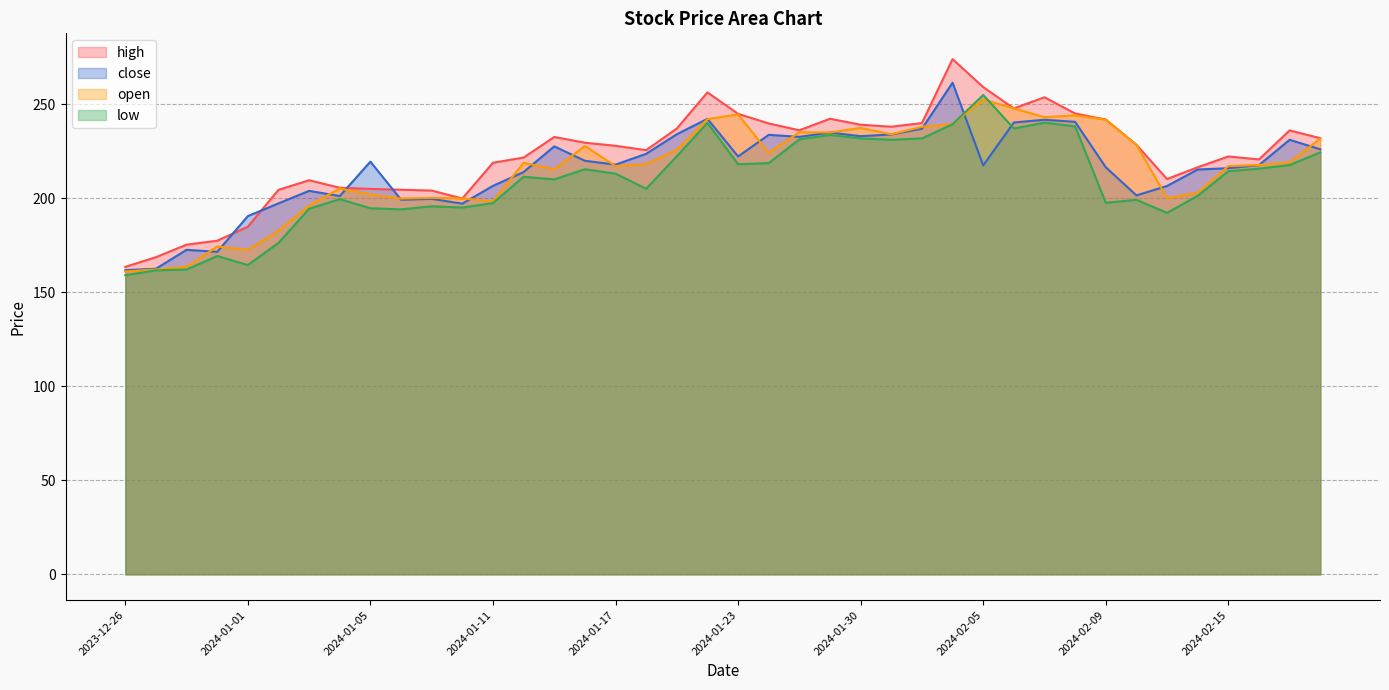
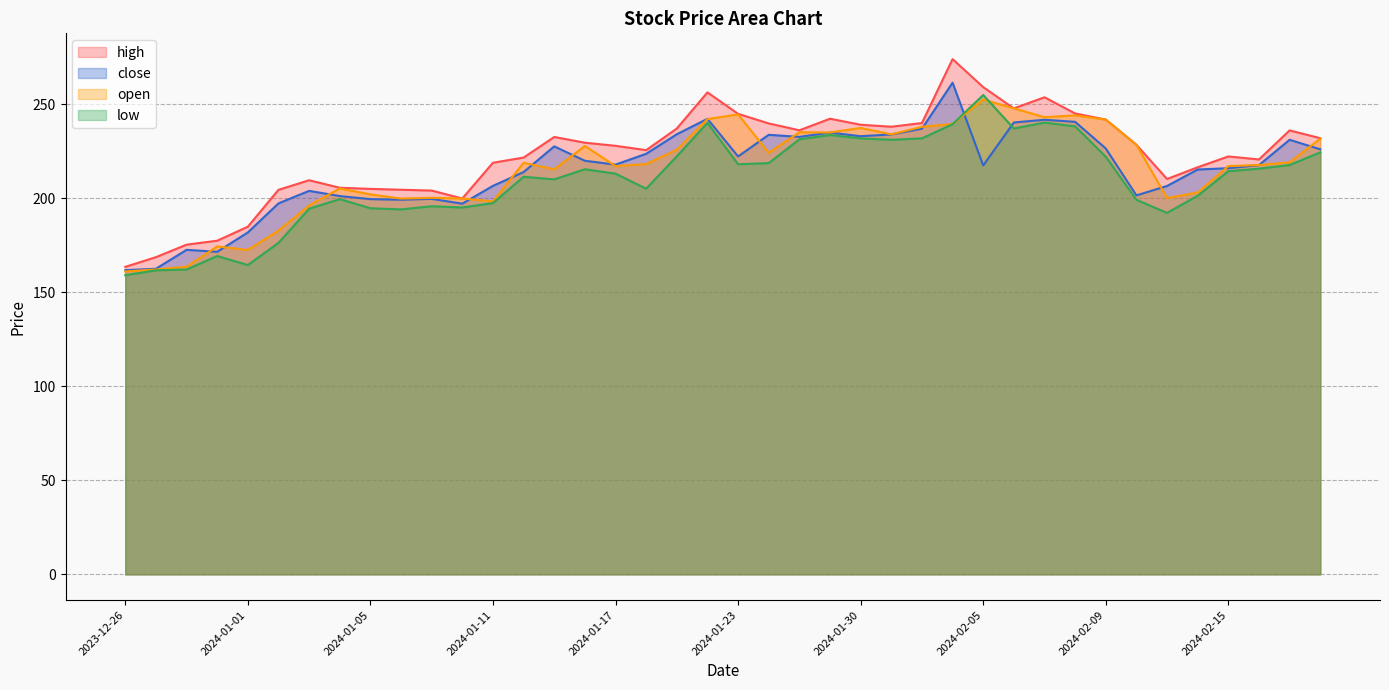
  {
    "close": {
-     "2024-01-01": 190,
-     "2024-01-05": 219,
+     "2024-01-01": 182,
+     "2024-01-05": 199,
      "2024-01-11": 207,
      "2024-01-23": 222,
      "2024-02-05": 217,
-     "2024-02-09": 216
+     "2024-02-09": 226
    },
    "low": {
      "2023-12-26": 159,
      "2024-01-01": 164,
      "2024-01-05": 195,
      "2024-01-17": 213,
      "2024-01-23": 218,
      "2024-02-05": 255,
-     "2024-02-09": 198,
+     "2024-02-09": 222,
      "2024-02-15": 214
    }
  }
